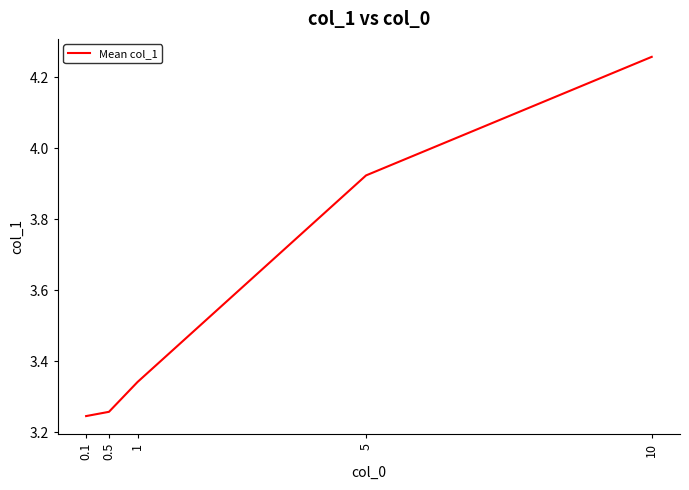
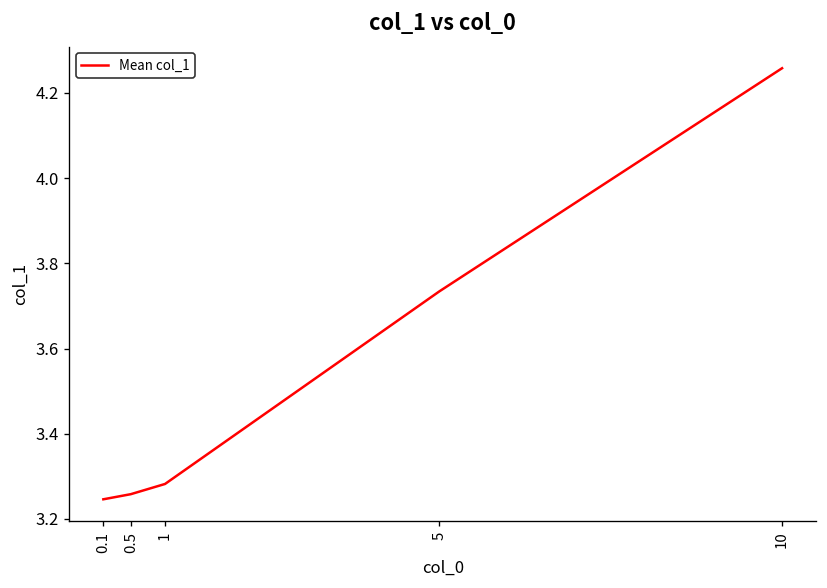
  {
    "0.1": 3.25,
    "0.5": 3.26,
-   "1": 3.34,
-   "5": 3.92,
+   "1": 3.28,
+   "5": 3.73,
    "10": 4.26
  }
